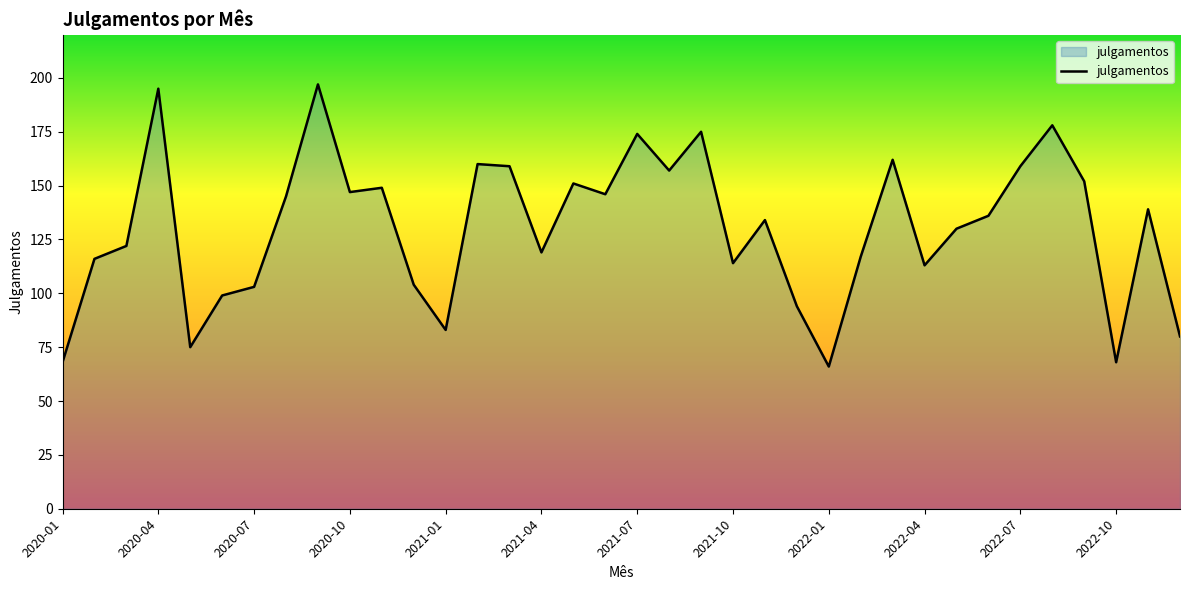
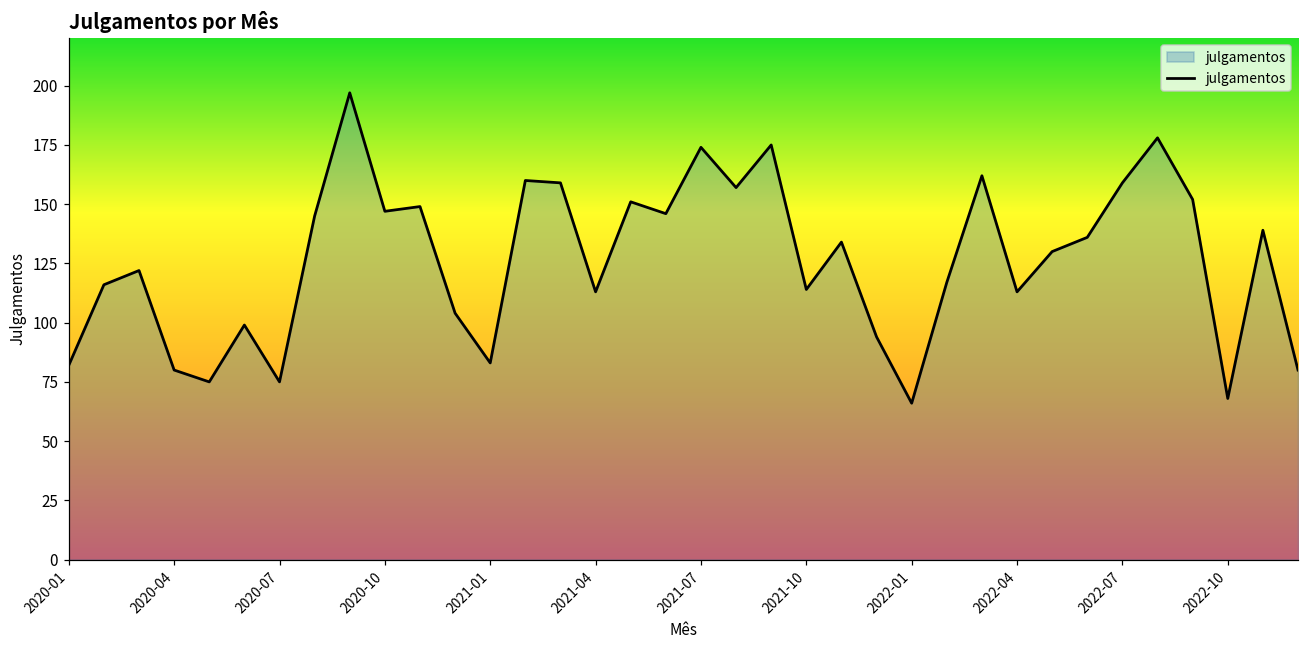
  {
-   "2020-01": 68,
-   "2020-04": 195,
-   "2020-07": 103,
+   "2020-01": 82,
+   "2020-04": 80,
+   "2020-07": 75,
    "2020-10": 147,
    "2021-01": 83,
-   "2021-04": 119,
+   "2021-04": 113,
    "2021-07": 174,
    "2021-10": 114,
    "2022-01": 66,
    "2022-04": 113,
    "2022-07": 159,
    "2022-10": 68
  }
